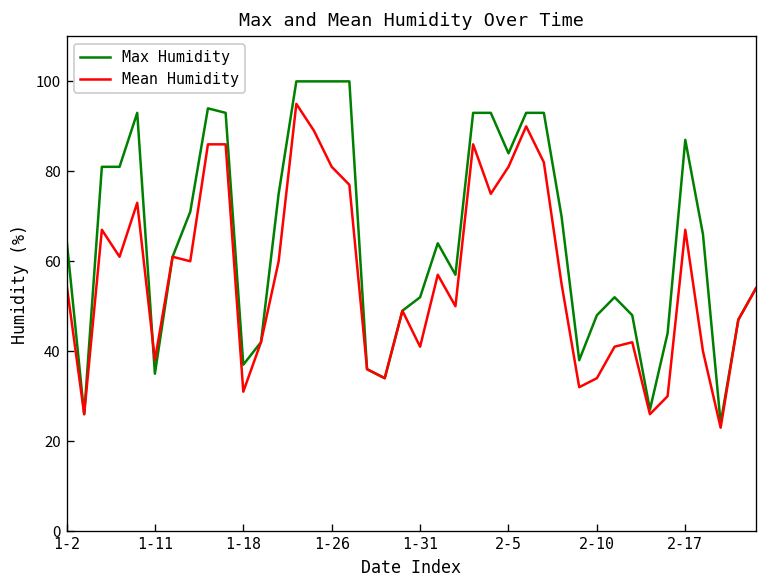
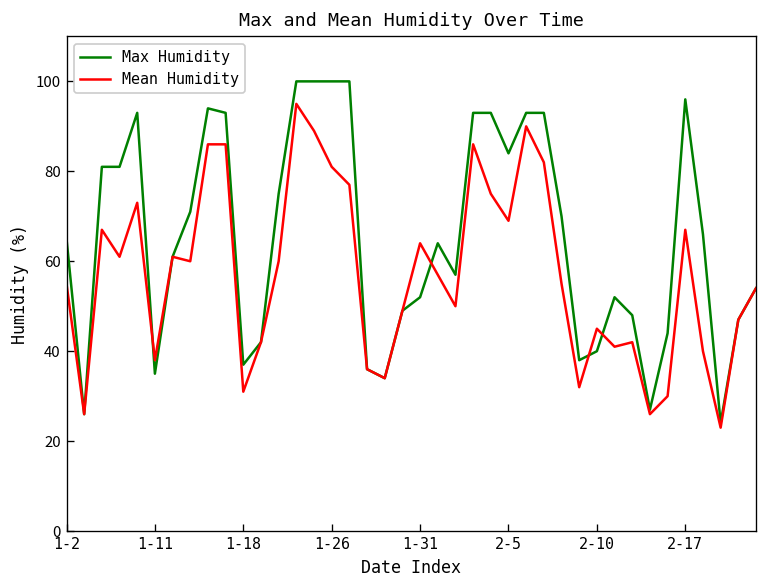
  {
    "Max Humidity": {
      "1-2": 65,
      "1-11": 35,
      "1-18": 37,
      "1-26": 100,
      "1-31": 52,
      "2-5": 84,
-     "2-10": 48,
-     "2-17": 87
+     "2-10": 40,
+     "2-17": 96
    },
    "Mean Humidity": {
      "1-2": 55,
      "1-11": 38,
      "1-18": 31,
      "1-26": 81,
-     "1-31": 41,
-     "2-5": 81,
-     "2-10": 34,
+     "1-31": 64,
+     "2-5": 69,
+     "2-10": 45,
      "2-17": 67
    }
  }
